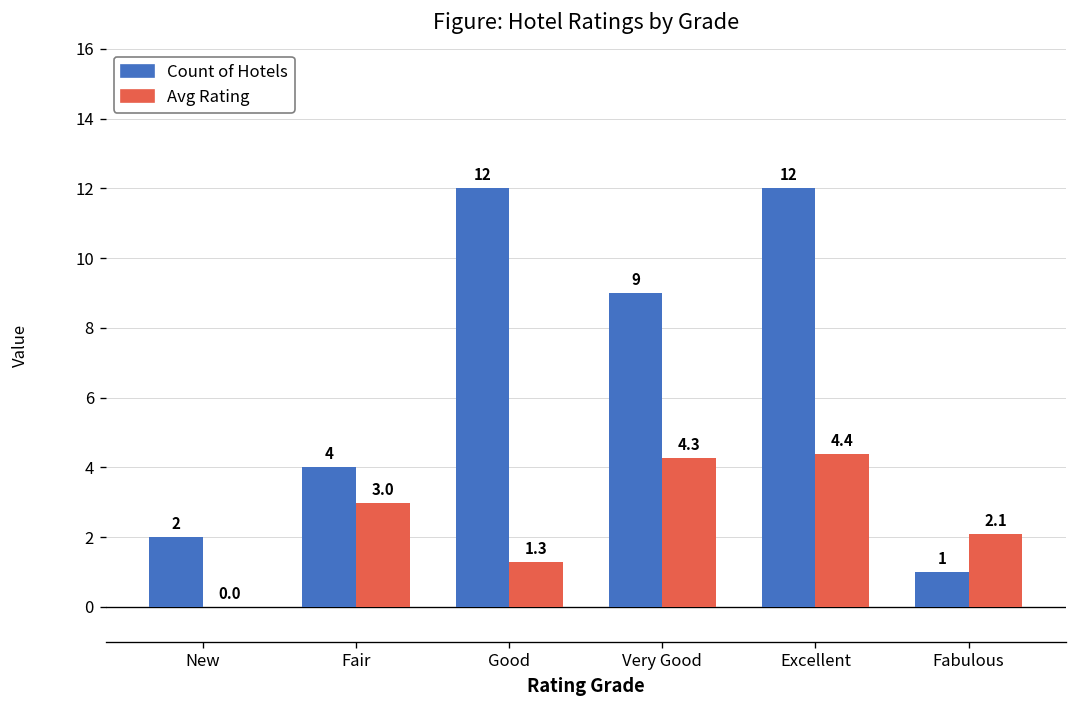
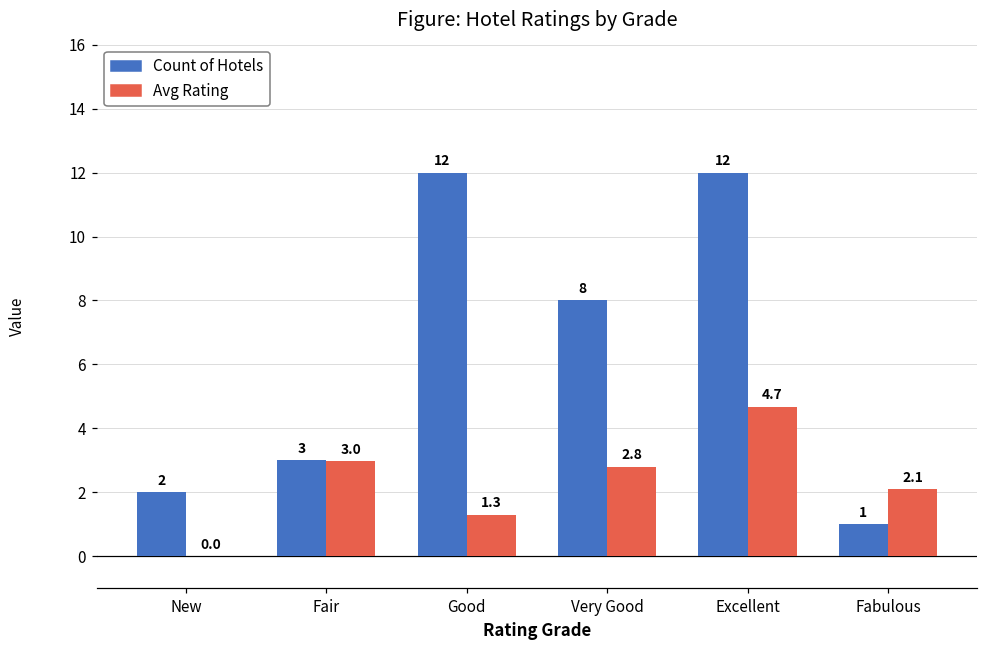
  {
    "Count of Hotels": {
      "New": 2,
-     "Fair": 4,
+     "Fair": 3,
      "Good": 12,
-     "Very Good": 9,
+     "Very Good": 8,
      "Excellent": 12,
      "Fabulous": 1
    },
    "Avg Rating": {
      "New": 0.0,
      "Fair": 3.0,
      "Good": 1.3,
-     "Very Good": 4.3,
-     "Excellent": 4.4,
+     "Very Good": 2.8,
+     "Excellent": 4.7,
      "Fabulous": 2.1
    }
  }
